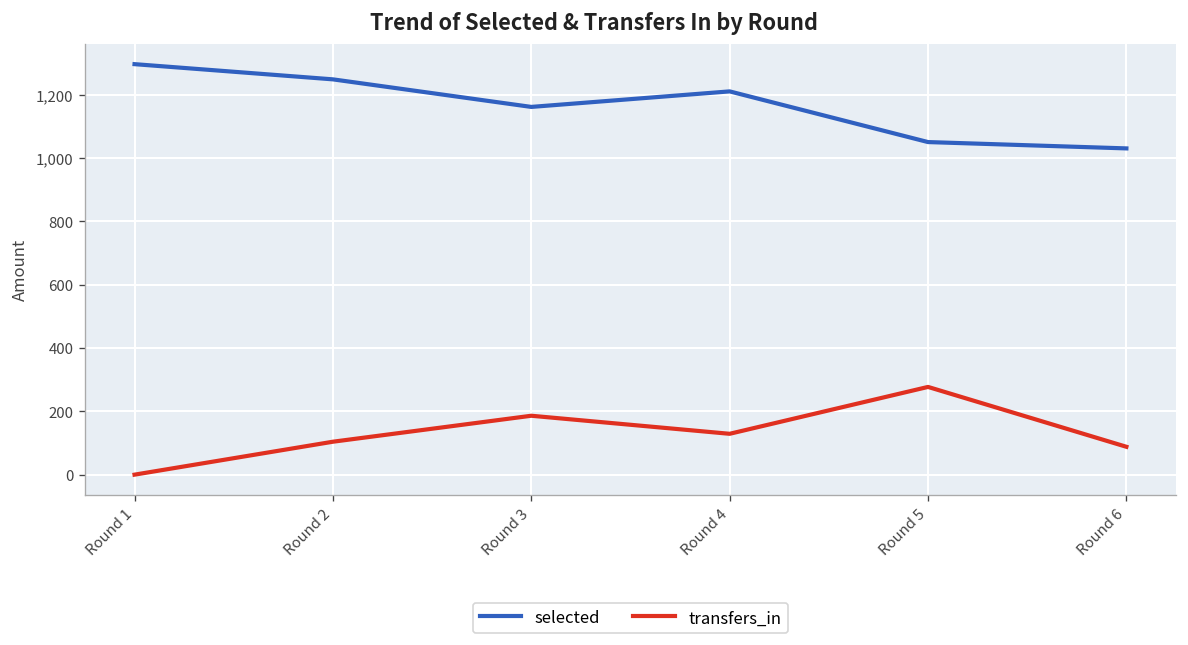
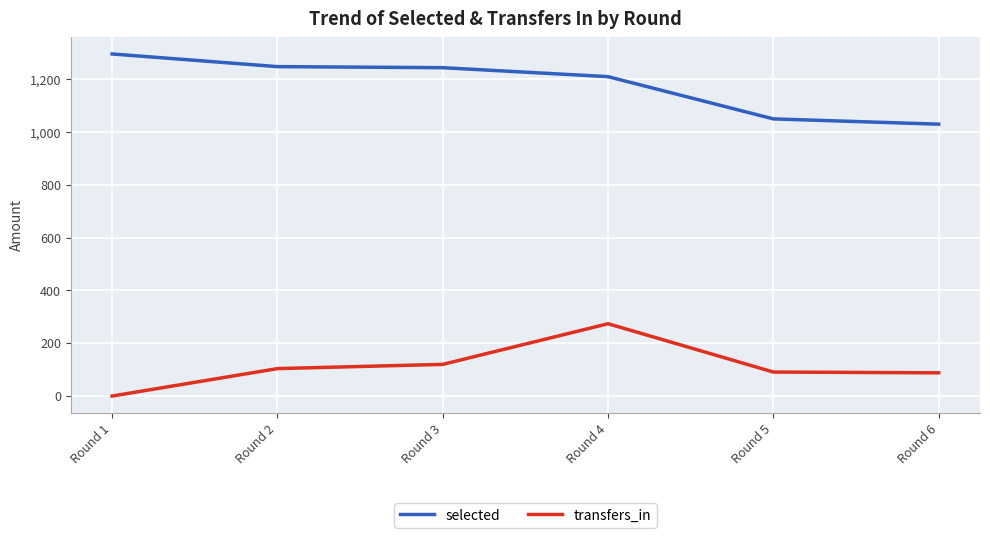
  {
    "selected": {
      "Round 1": "1,300",
      "Round 2": "1,250",
-     "Round 3": "1,160",
+     "Round 3": "1,240",
      "Round 4": "1,210",
      "Round 5": "1,050",
      "Round 6": "1,030"
    },
    "transfers_in": {
      "Round 1": "0",
      "Round 2": "100",
-     "Round 3": "190",
-     "Round 4": "130",
-     "Round 5": "280",
+     "Round 3": "120",
+     "Round 4": "270",
+     "Round 5": "90",
      "Round 6": "90"
    }
  }
